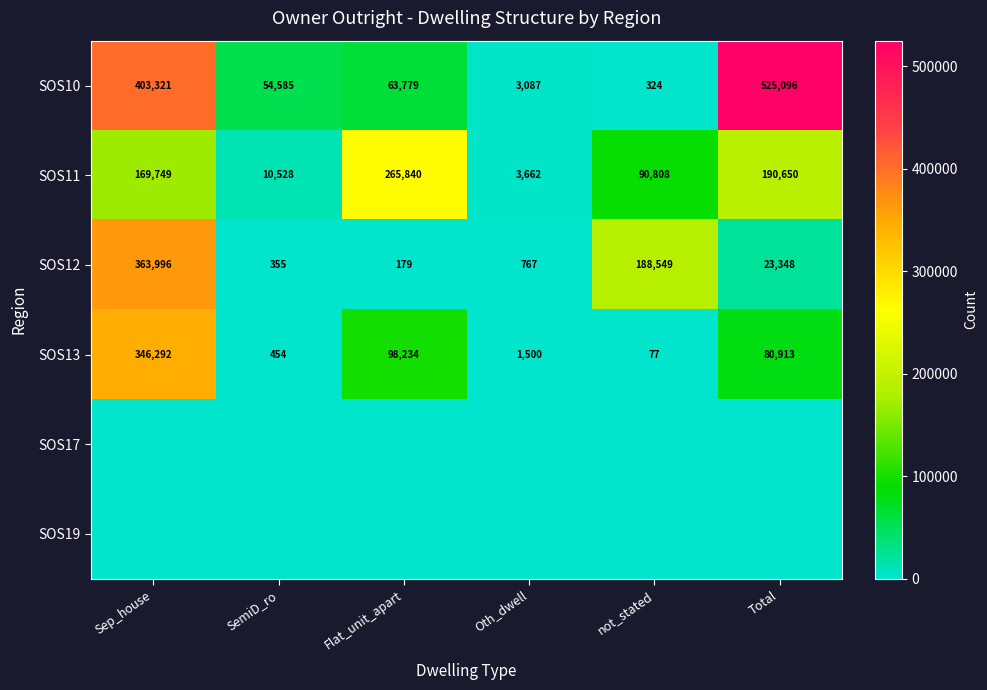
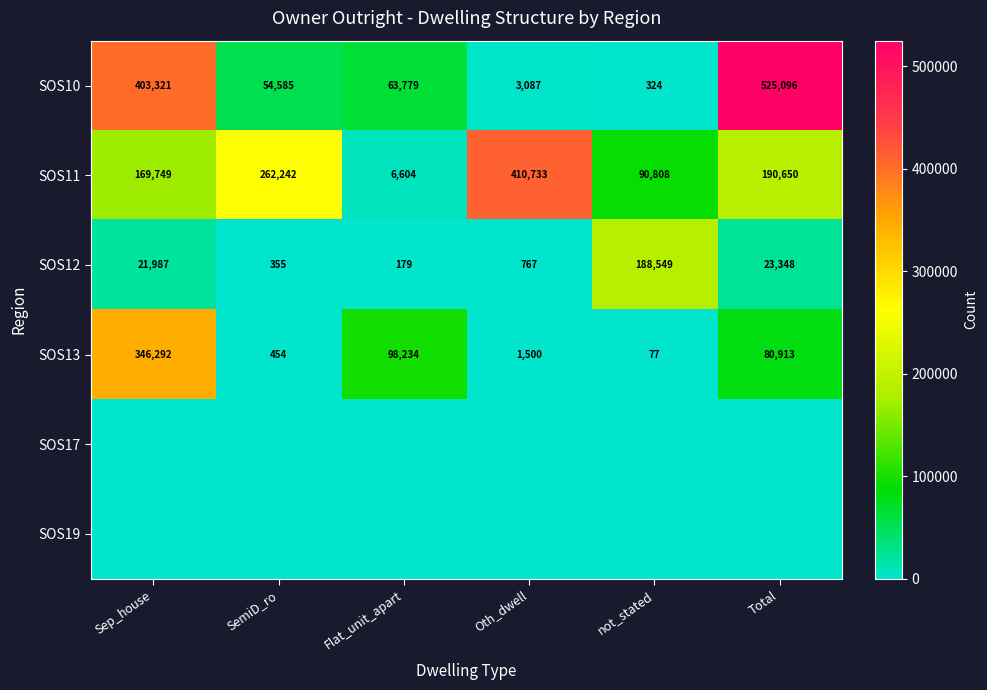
  {
    "SOS10": {
      "Sep_house": "403,321",
      "SemiD_ro": "54,585",
      "Flat_unit_apart": "63,779",
      "Oth_dwell": "3,087",
      "not_stated": "324",
      "Total": "525,096"
    },
    "SOS11": {
      "Sep_house": "169,749",
-     "SemiD_ro": "10,528",
-     "Flat_unit_apart": "265,840",
-     "Oth_dwell": "3,662",
+     "SemiD_ro": "262,242",
+     "Flat_unit_apart": "6,604",
+     "Oth_dwell": "410,733",
      "not_stated": "90,808",
      "Total": "190,650"
    },
    "SOS12": {
-     "Sep_house": "363,996",
+     "Sep_house": "21,987",
      "SemiD_ro": "355",
      "Flat_unit_apart": "179",
      "Oth_dwell": "767",
      "not_stated": "188,549",
      "Total": "23,348"
    },
    "SOS13": {
      "Sep_house": "346,292",
      "SemiD_ro": "454",
      "Flat_unit_apart": "98,234",
      "Oth_dwell": "1,500",
      "not_stated": "77",
      "Total": "80,913"
    }
  }
